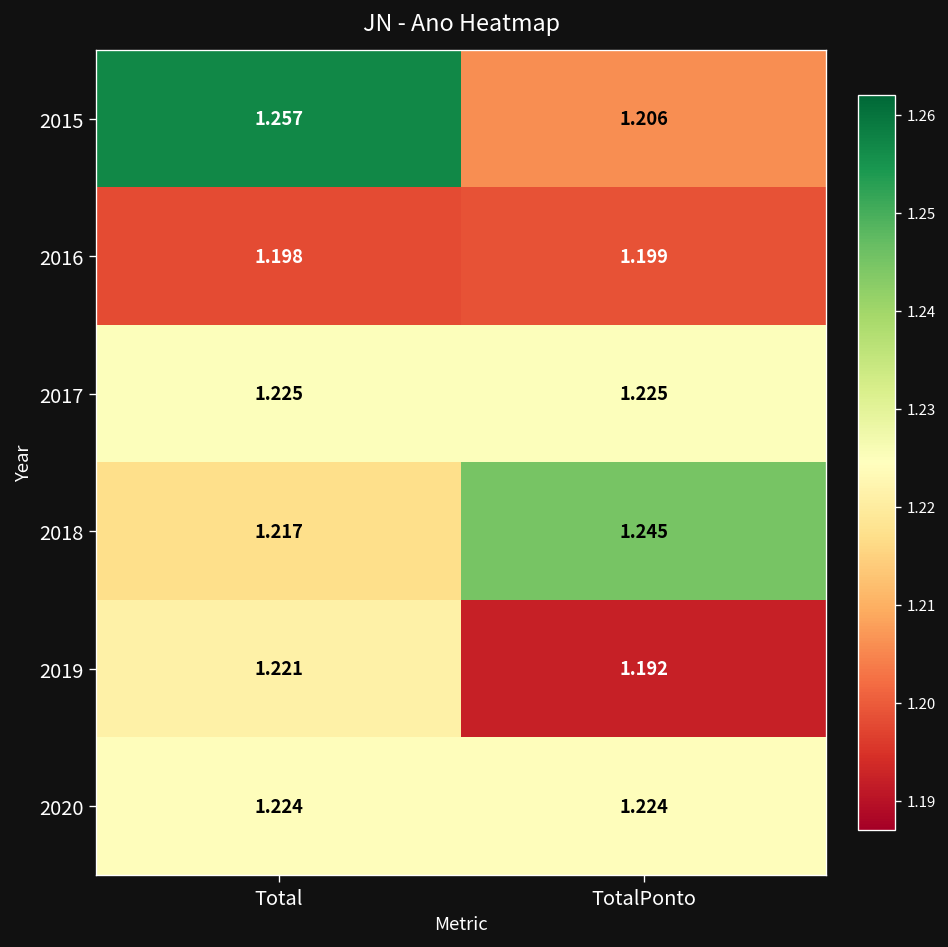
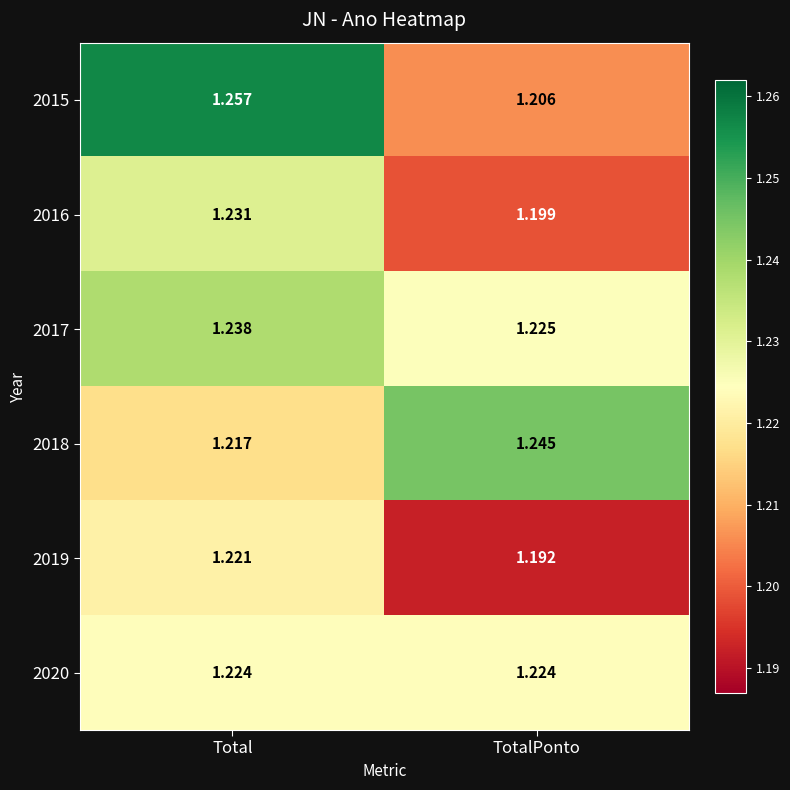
  {
    "2015": {
      "Total": 1.257,
      "TotalPonto": 1.206
    },
    "2016": {
-     "Total": 1.198,
+     "Total": 1.231,
      "TotalPonto": 1.199
    },
    "2017": {
-     "Total": 1.225,
+     "Total": 1.238,
      "TotalPonto": 1.225
    },
    "2018": {
      "Total": 1.217,
      "TotalPonto": 1.245
    },
    "2019": {
      "Total": 1.221,
      "TotalPonto": 1.192
    },
    "2020": {
      "Total": 1.224,
      "TotalPonto": 1.224
    }
  }
